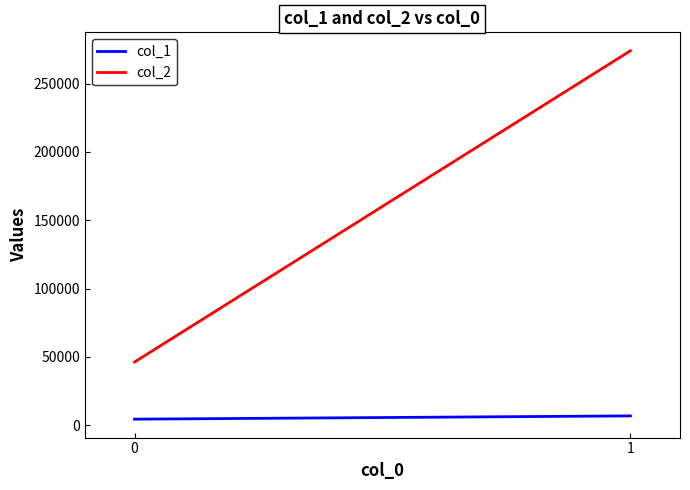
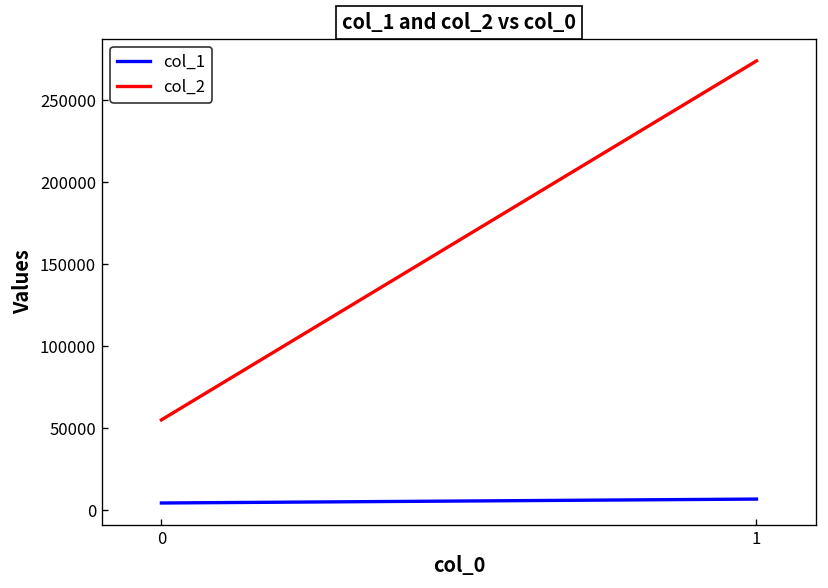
  {
    "col_1": {
      "0": 4000,
      "1": 7000
    },
    "col_2": {
-     "0": 46000,
+     "0": 55000,
      "1": 274000
    }
  }
